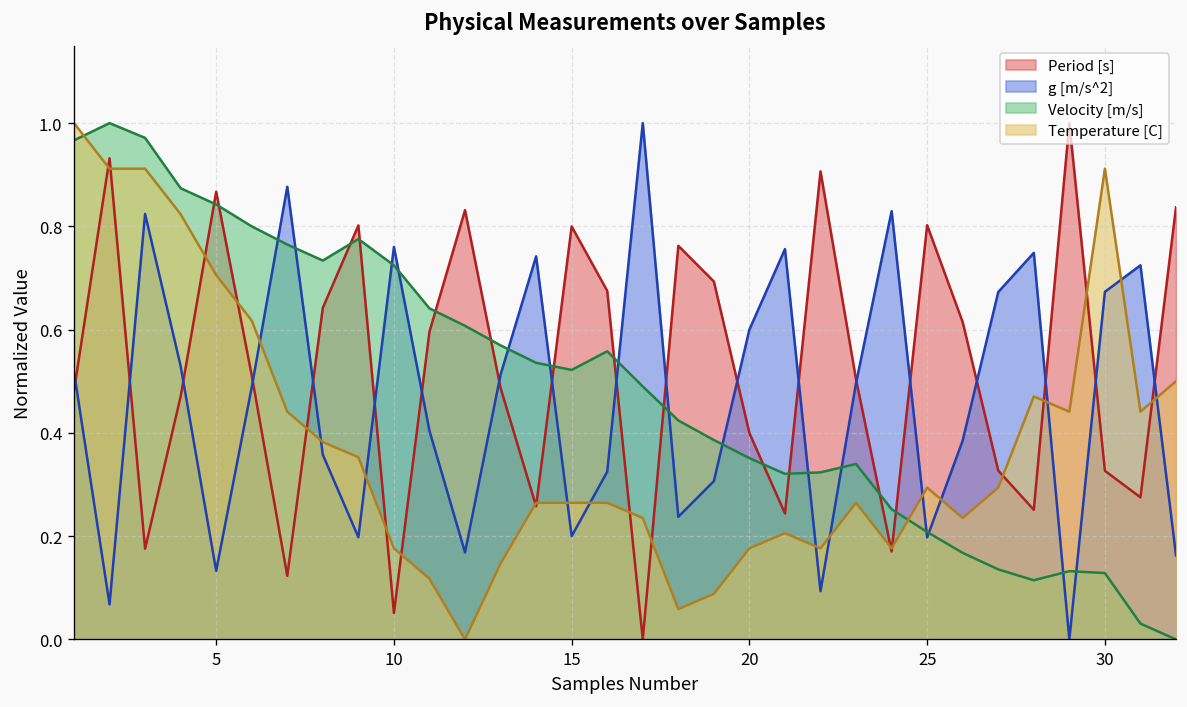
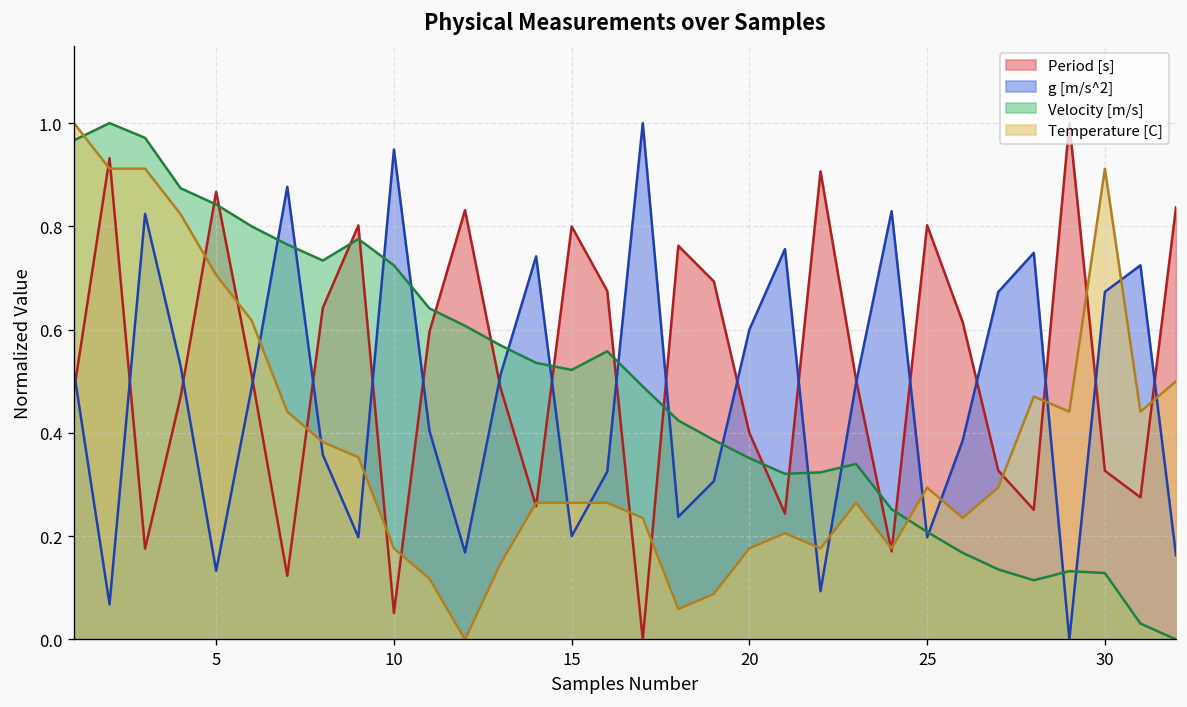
  {
    "Period [s]": {
      "5": 0.87,
      "10": 0.05,
      "15": 0.80,
      "20": 0.40,
      "25": 0.80,
      "30": 0.33
    },
    "g [m/s^2]": {
      "5": 0.13,
-     "10": 0.76,
+     "10": 0.95,
      "15": 0.20,
      "20": 0.60,
      "25": 0.20,
      "30": 0.67
    },
    "Velocity [m/s]": {
      "5": 0.84,
      "10": 0.72,
      "15": 0.52,
      "20": 0.35,
      "25": 0.21,
      "30": 0.13
    },
    "Temperature [C]": {
      "5": 0.71,
      "10": 0.18,
      "15": 0.26,
      "20": 0.18,
      "25": 0.29,
      "30": 0.91
    }
  }
